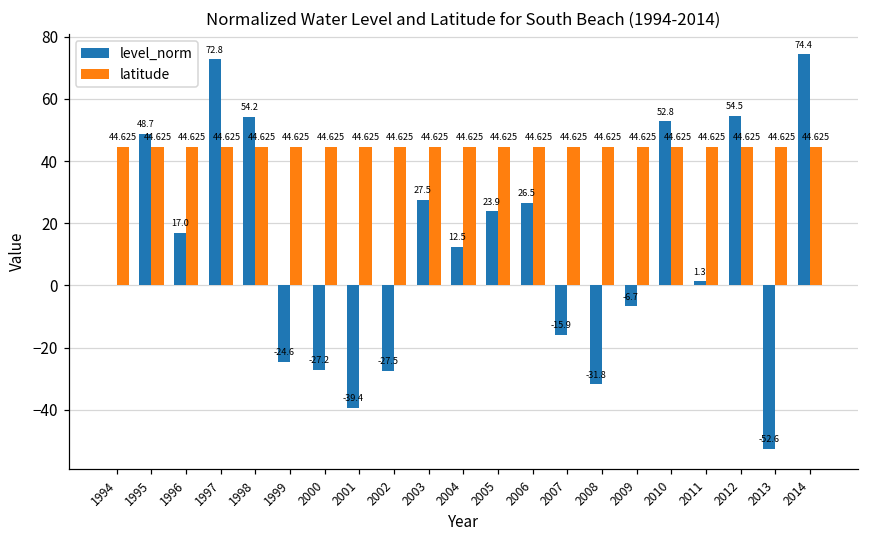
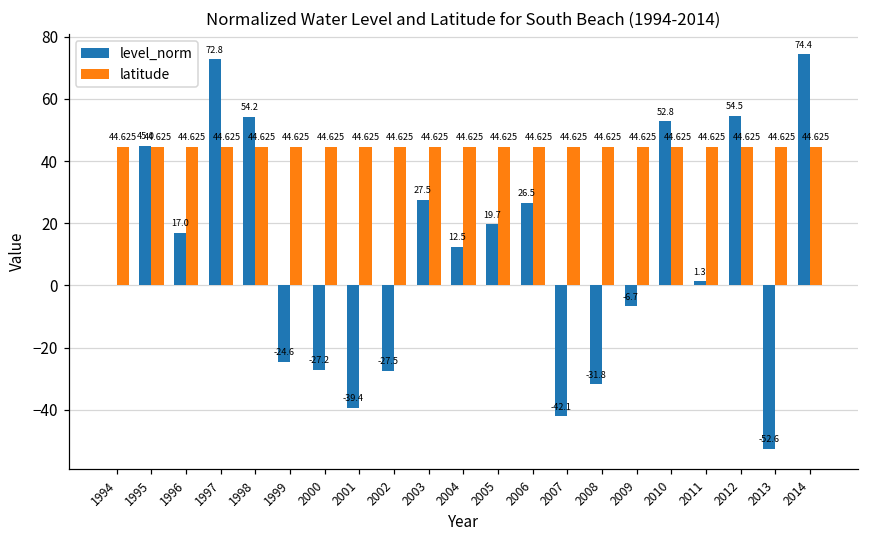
  {
    "level_norm": {
-     "1995": 48.7,
+     "1995": 45.0,
      "1996": 17.0,
      "1997": 72.8,
      "1998": 54.2,
      "1999": -24.6,
      "2000": -27.2,
      "2001": -39.4,
      "2002": -27.5,
      "2003": 27.5,
      "2004": 12.5,
-     "2005": 23.9,
+     "2005": 19.7,
      "2006": 26.5,
-     "2007": -15.9,
+     "2007": -42.1,
      "2008": -31.8,
      "2009": -6.7,
      "2010": 52.8,
      "2011": 1.3,
      "2012": 54.5,
      "2013": -52.6,
      "2014": 74.4
    },
    "latitude": {
      "1994": 44.625,
      "1995": 44.625,
      "1996": 44.625,
      "1997": 44.625,
      "1998": 44.625,
      "1999": 44.625,
      "2000": 44.625,
      "2001": 44.625,
      "2002": 44.625,
      "2003": 44.625,
      "2004": 44.625,
      "2005": 44.625,
      "2006": 44.625,
      "2007": 44.625,
      "2008": 44.625,
      "2009": 44.625,
      "2010": 44.625,
      "2011": 44.625,
      "2012": 44.625,
      "2013": 44.625,
      "2014": 44.625
    }
  }
